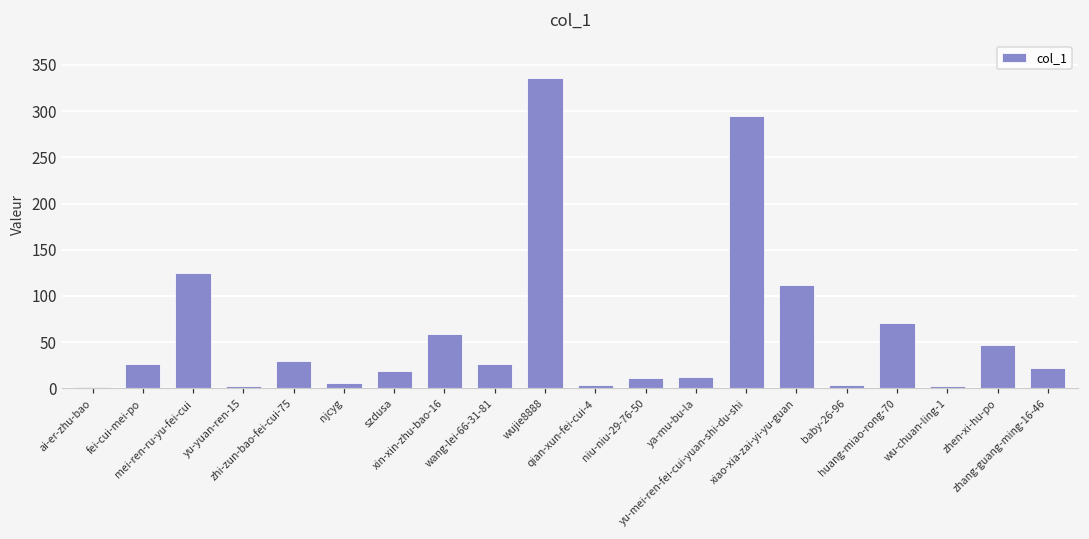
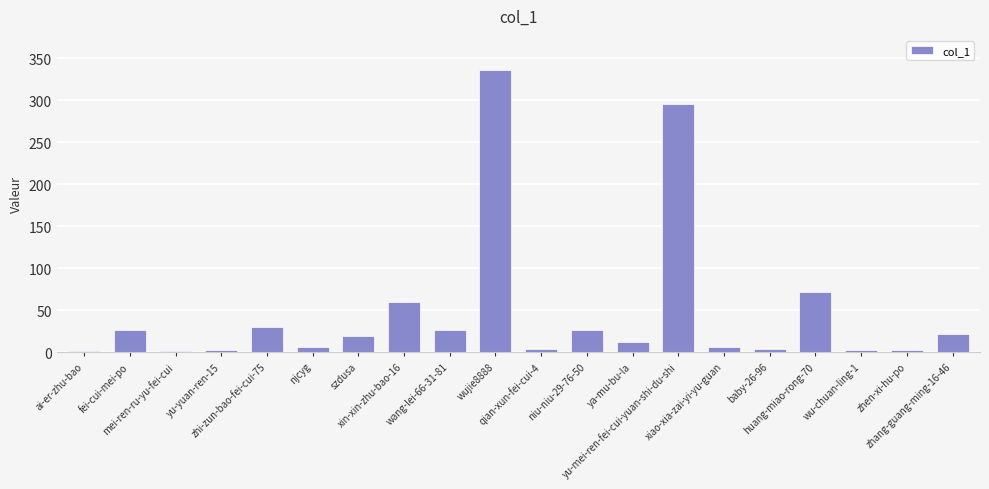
  {
    "fei-cui-mei-po": 30,
-   "mei-ren-ru-yu-fei-cui": 130,
+   "mei-ren-ru-yu-fei-cui": 0,
    "zhi-zun-bao-fei-cui-75": 30,
    "njcyg": 10,
    "szdusa": 20,
    "xin-xin-zhu-bao-16": 60,
    "wang-lei-66-31-81": 30,
    "wujie8888": 340,
    "qian-xun-fei-cui-4": 0,
-   "niu-niu-29-76-50": 10,
+   "niu-niu-29-76-50": 30,
    "ya-mu-bu-la": 10,
    "yu-mei-ren-fei-cui-yuan-shi-du-shi": 300,
-   "xiao-xia-zai-yi-yu-guan": 110,
+   "xiao-xia-zai-yi-yu-guan": 10,
    "baby-26-96": 0,
    "huang-miao-rong-70": 70,
    "wu-chuan-ling-1": 0,
-   "zhen-xi-hu-po": 50,
+   "zhen-xi-hu-po": 0,
    "zhang-guang-ming-16-46": 20
  }
